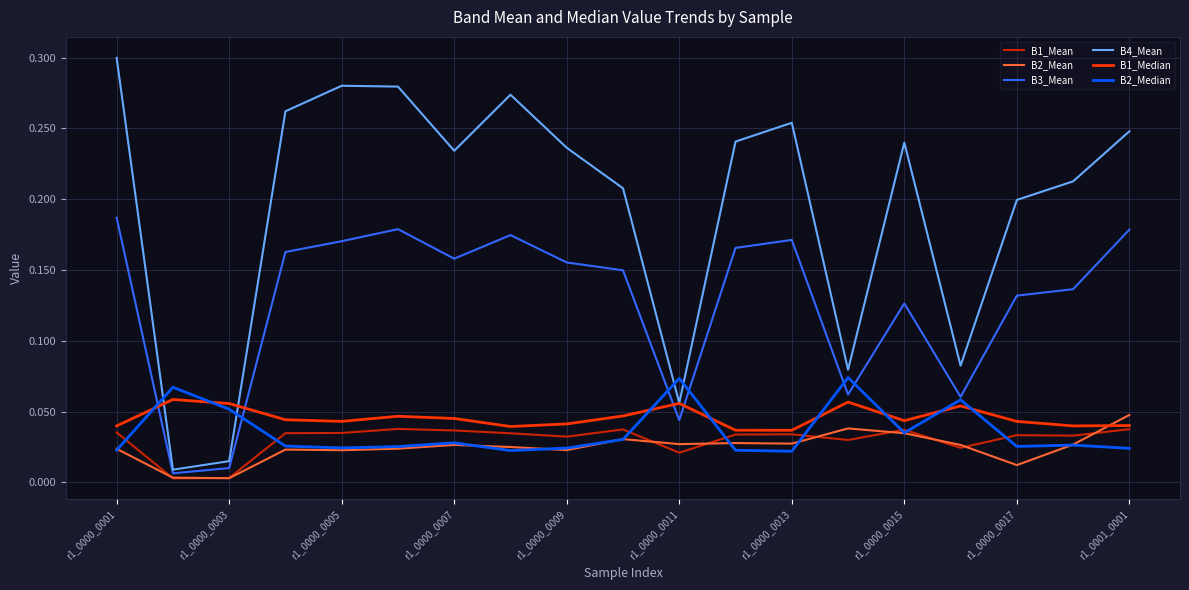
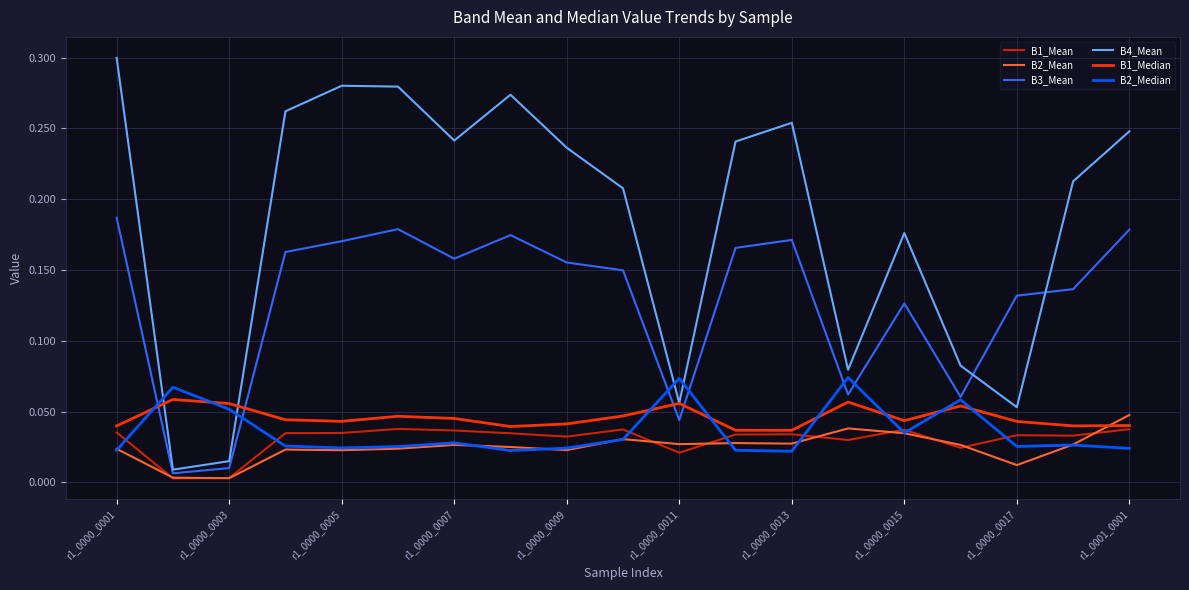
  {
    "B2_Mean": {
      "r1_0000_0011": 0.027,
      "r1_0000_0013": 0.027,
      "r1_0000_0017": 0.012,
      "r1_0001_0001": 0.048
    },
    "B4_Mean": {
      "r1_0000_0001": 0.300,
      "r1_0000_0003": 0.015,
      "r1_0000_0005": 0.280,
-     "r1_0000_0007": 0.234,
+     "r1_0000_0007": 0.241,
      "r1_0000_0009": 0.236,
      "r1_0000_0013": 0.254,
-     "r1_0000_0015": 0.240,
-     "r1_0000_0017": 0.200,
+     "r1_0000_0015": 0.176,
+     "r1_0000_0017": 0.053,
      "r1_0001_0001": 0.248
    }
  }
